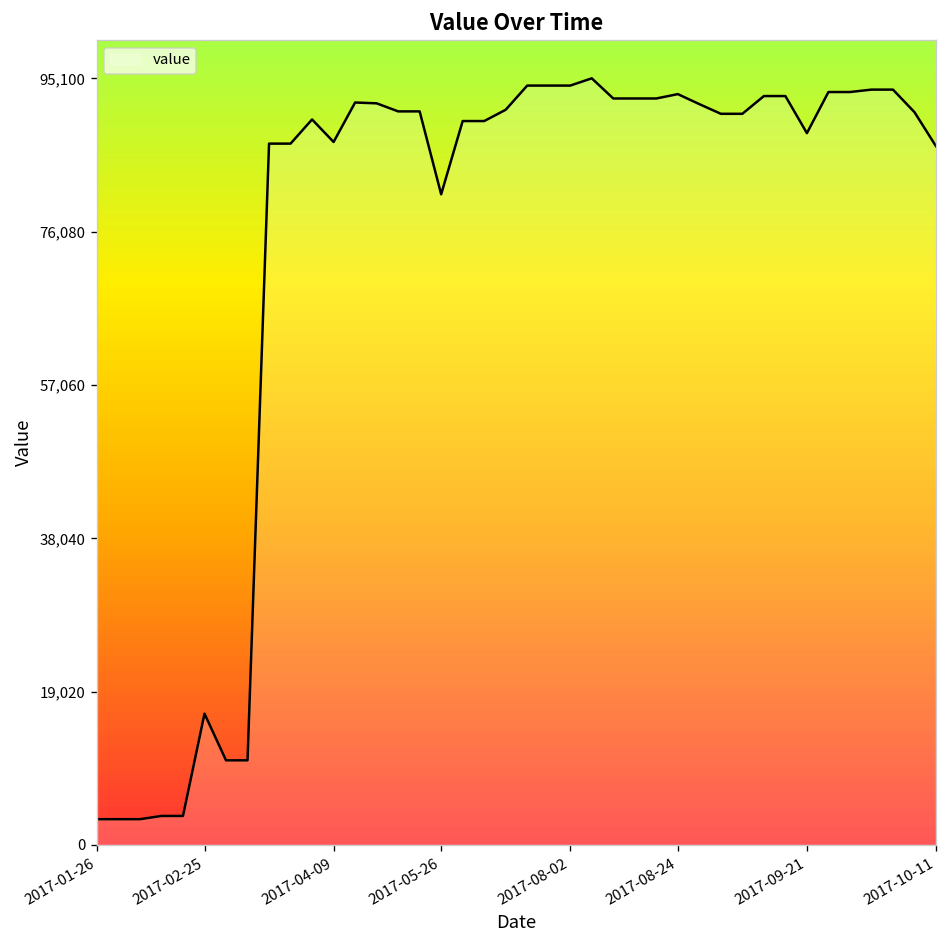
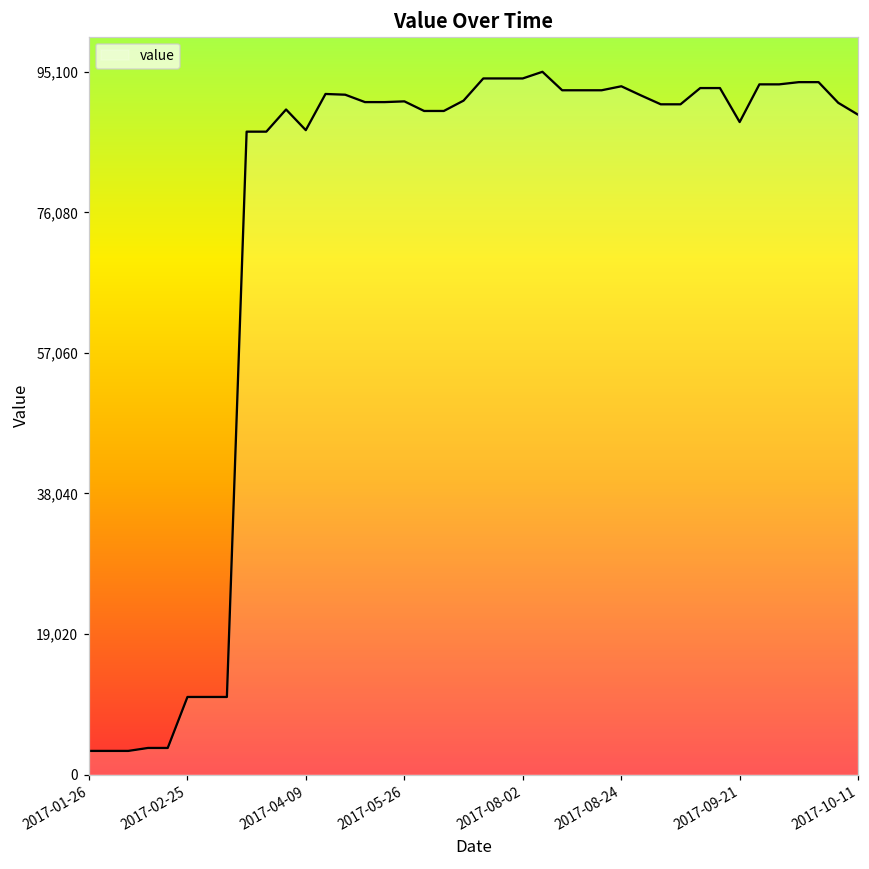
  {
    "2017-01-26": "3,000",
-   "2017-02-25": "16,000",
+   "2017-02-25": "11,000",
    "2017-04-09": "87,000",
-   "2017-05-26": "81,000",
+   "2017-05-26": "91,000",
    "2017-08-02": "94,000",
    "2017-08-24": "93,000",
    "2017-09-21": "88,000",
-   "2017-10-11": "87,000"
+   "2017-10-11": "89,000"
  }
